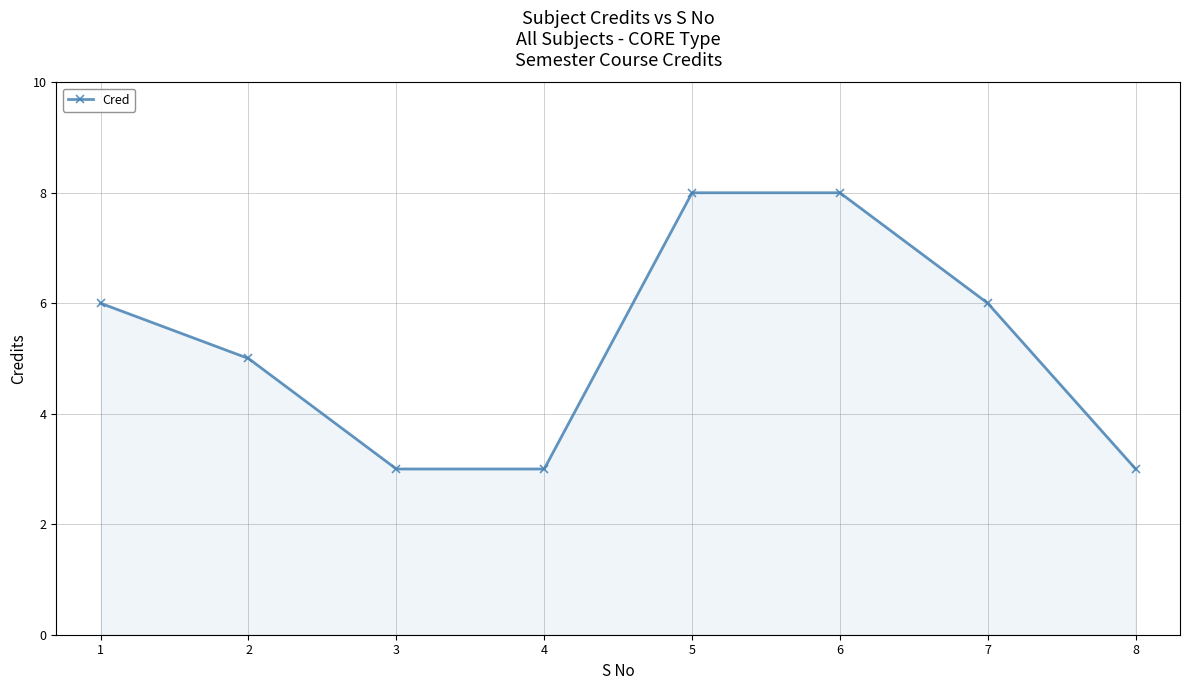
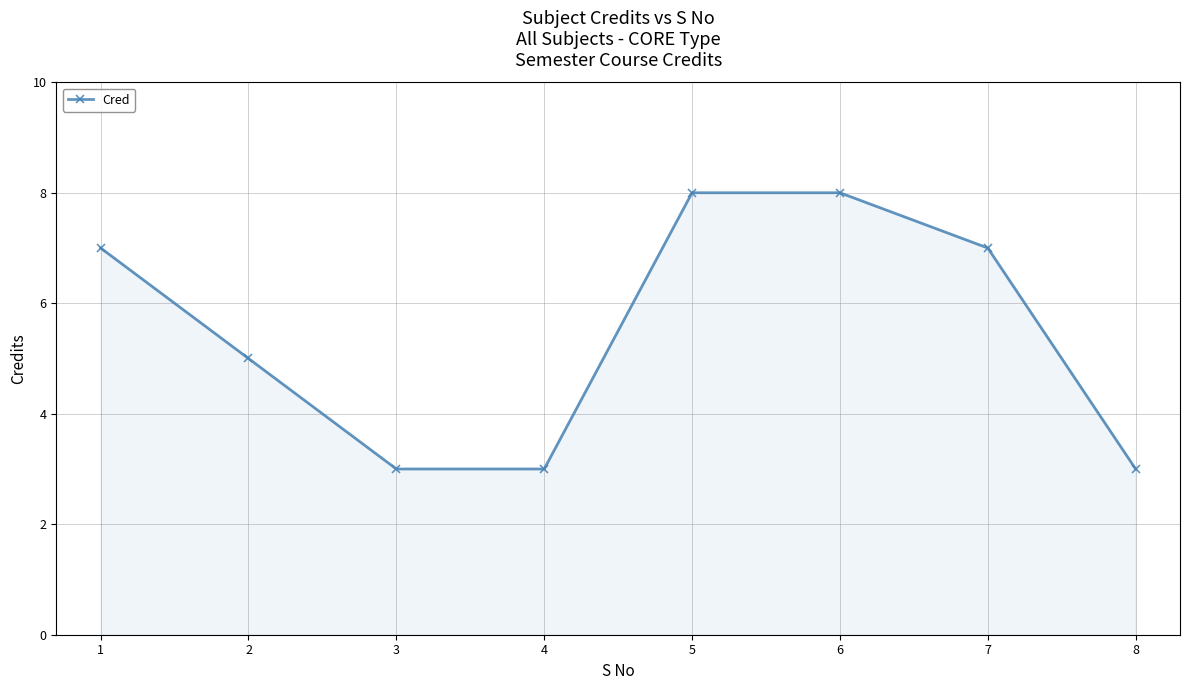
  {
-   "1": 6,
+   "1": 7,
    "2": 5,
    "3": 3,
    "4": 3,
    "5": 8,
    "6": 8,
-   "7": 6,
+   "7": 7,
    "8": 3
  }
